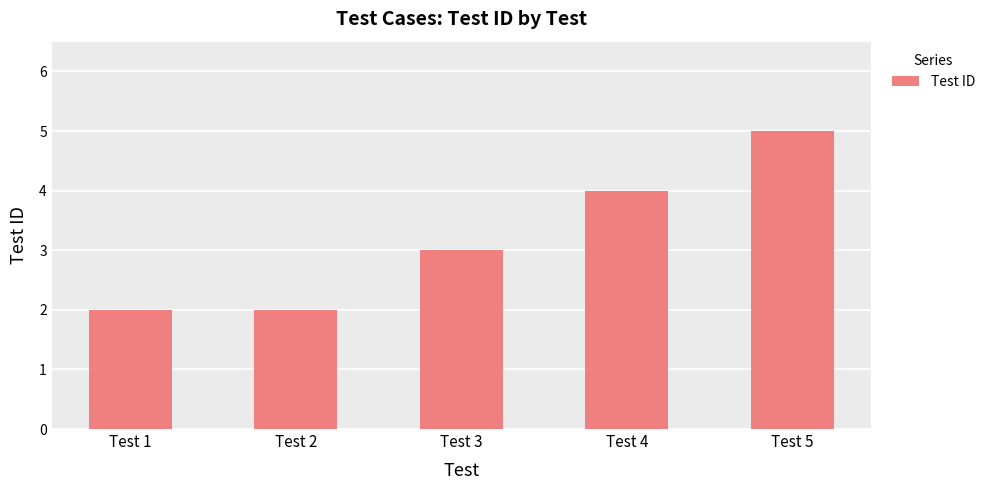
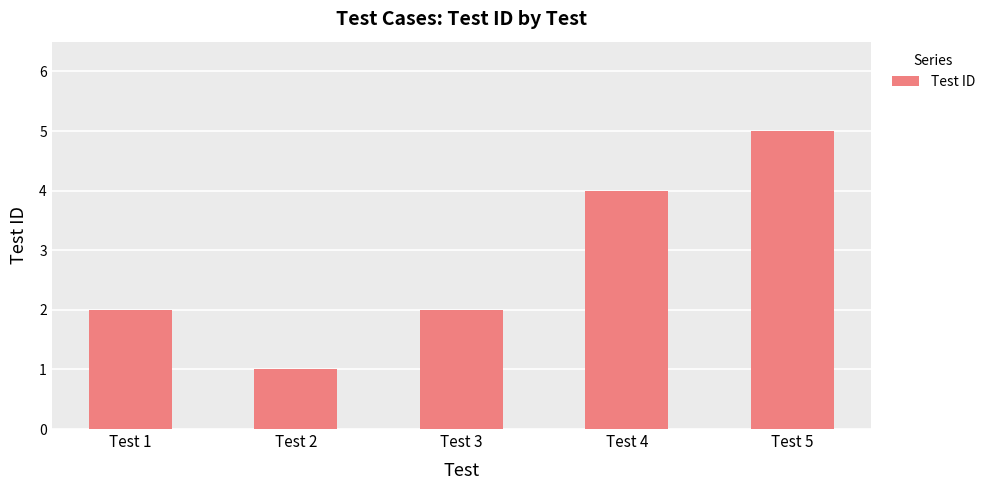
  {
    "Test 1": 2,
-   "Test 2": 2,
-   "Test 3": 3,
+   "Test 2": 1,
+   "Test 3": 2,
    "Test 4": 4,
    "Test 5": 5
  }
